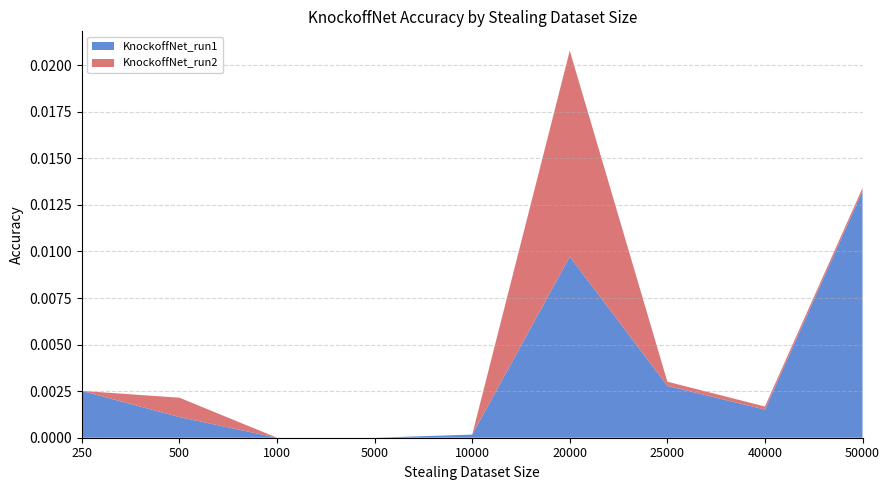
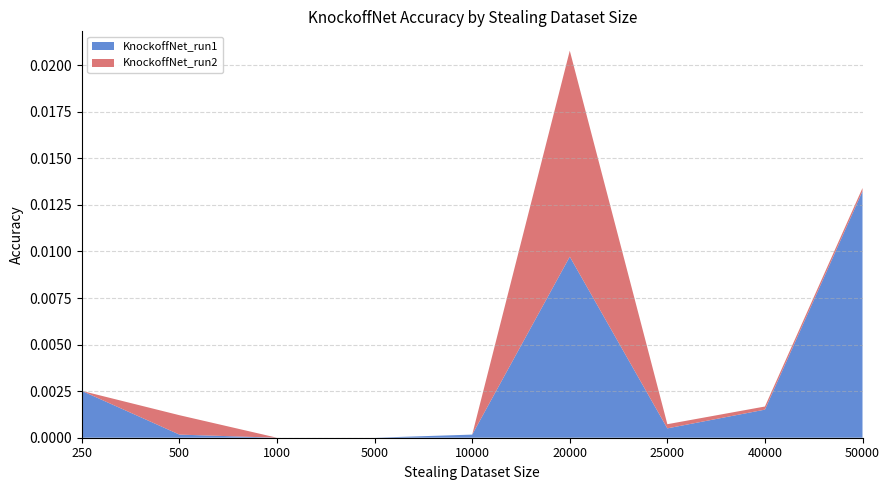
  {
    "KnockoffNet_run1": {
-     "500": 0.0011,
+     "500": 0.0002,
      "20000": 0.0097,
-     "25000": 0.0028,
+     "25000": 0.0005,
      "40000": 0.0015,
      "50000": 0.0132
    },
    "KnockoffNet_run2": {
      "500": 0.0010,
      "20000": 0.0111,
      "25000": 0.0002,
      "40000": 0.0002,
      "50000": 0.0002
    }
  }
